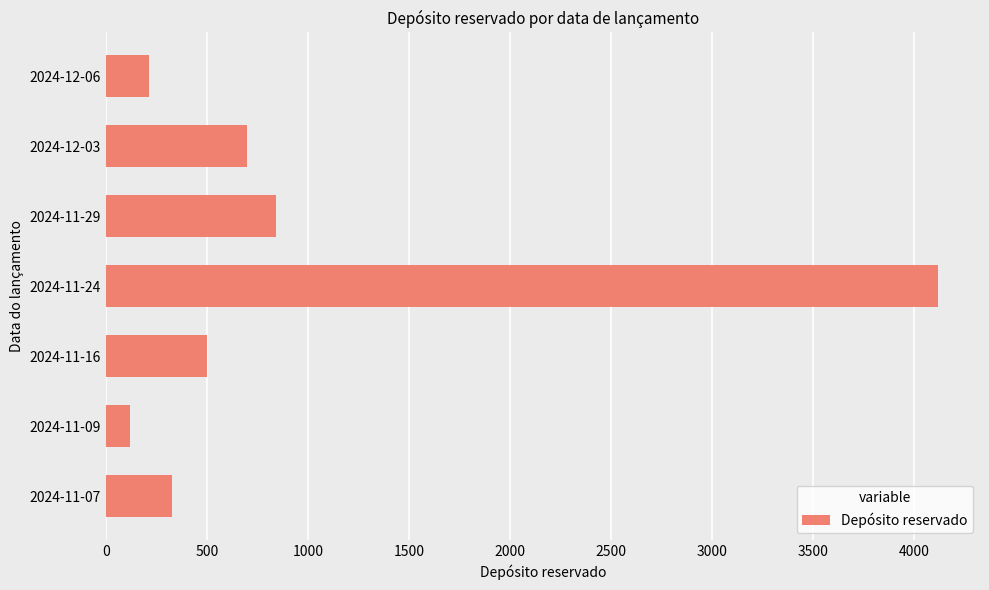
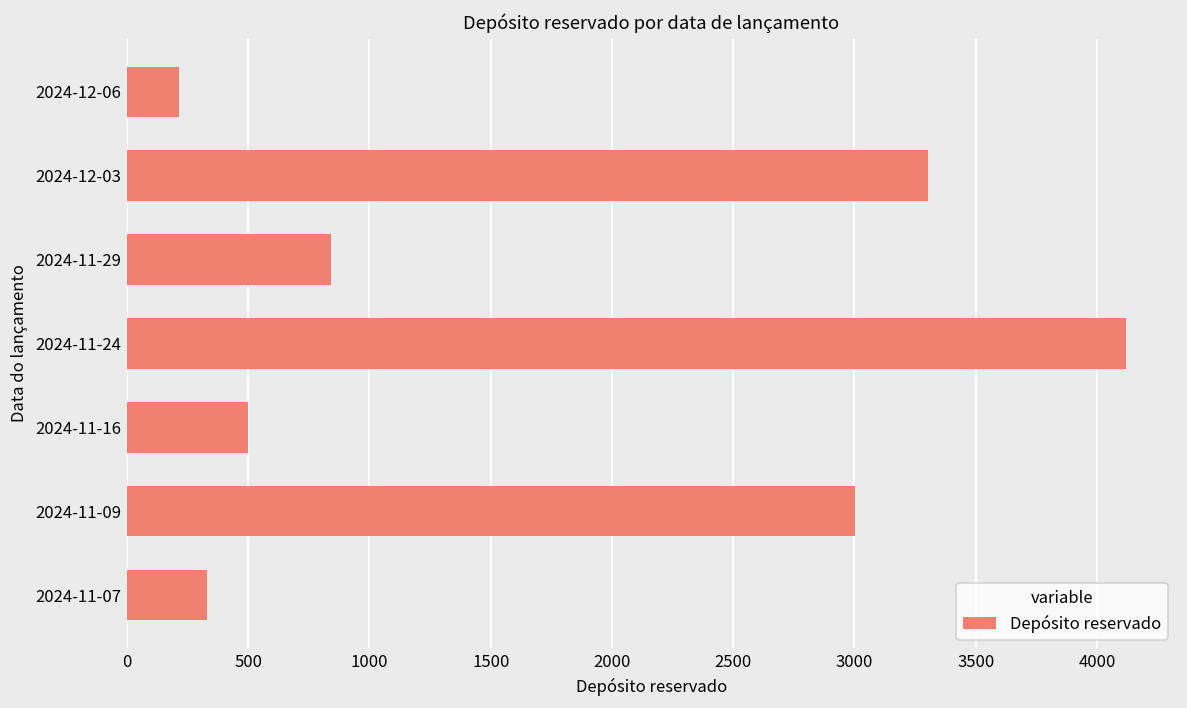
  {
    "2024-12-06": 210,
-   "2024-12-03": 700,
+   "2024-12-03": 3300,
    "2024-11-29": 840,
    "2024-11-24": 4120,
    "2024-11-16": 500,
-   "2024-11-09": 120,
+   "2024-11-09": 3000,
    "2024-11-07": 330
  }
